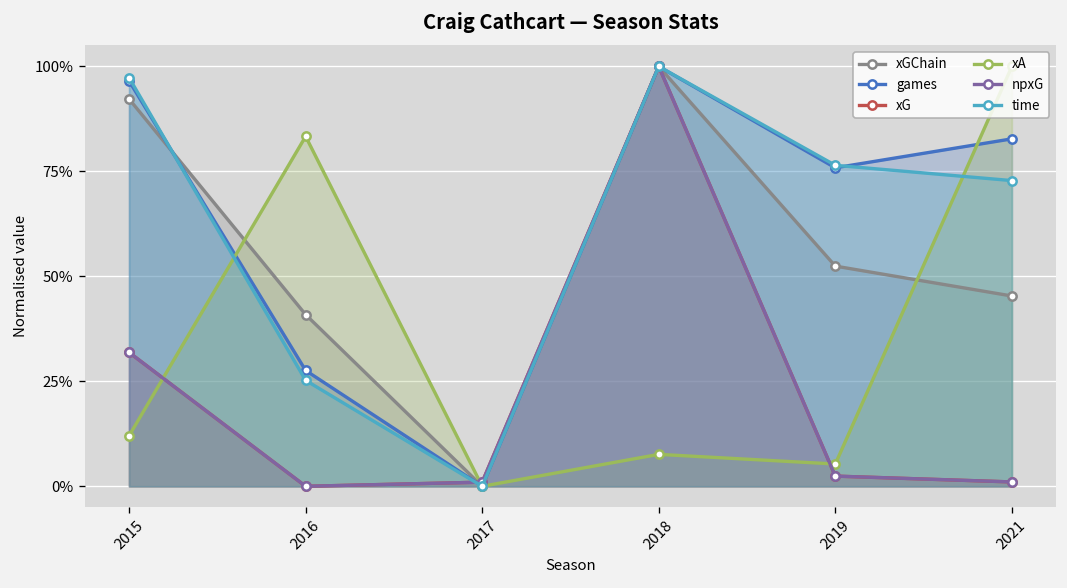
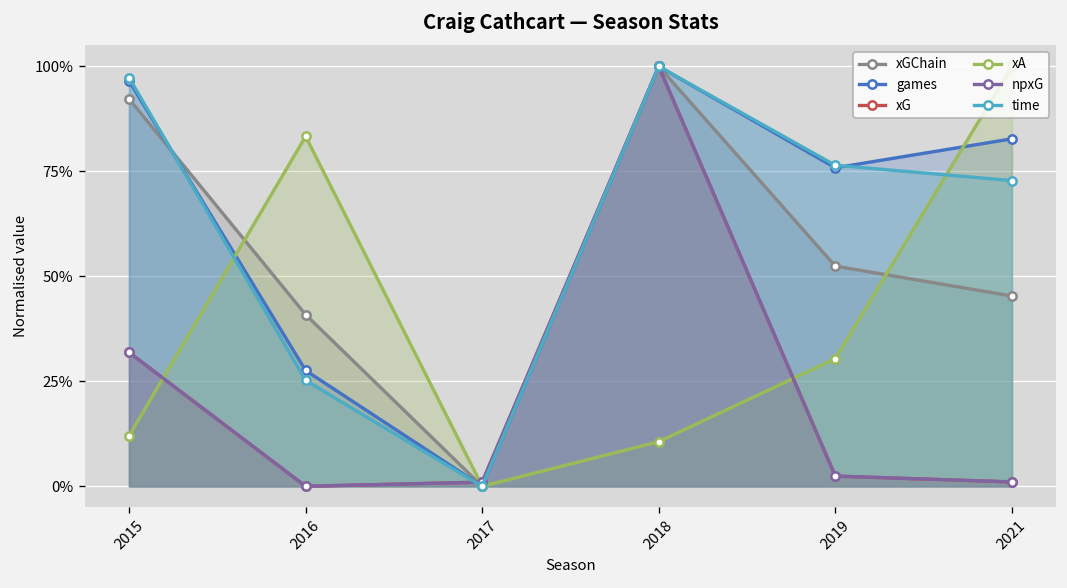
  {
    "xA": {
      "2015": "12%",
      "2016": "83%",
-     "2018": "8%",
-     "2019": "5%"
+     "2018": "11%",
+     "2019": "30%"
    }
  }
